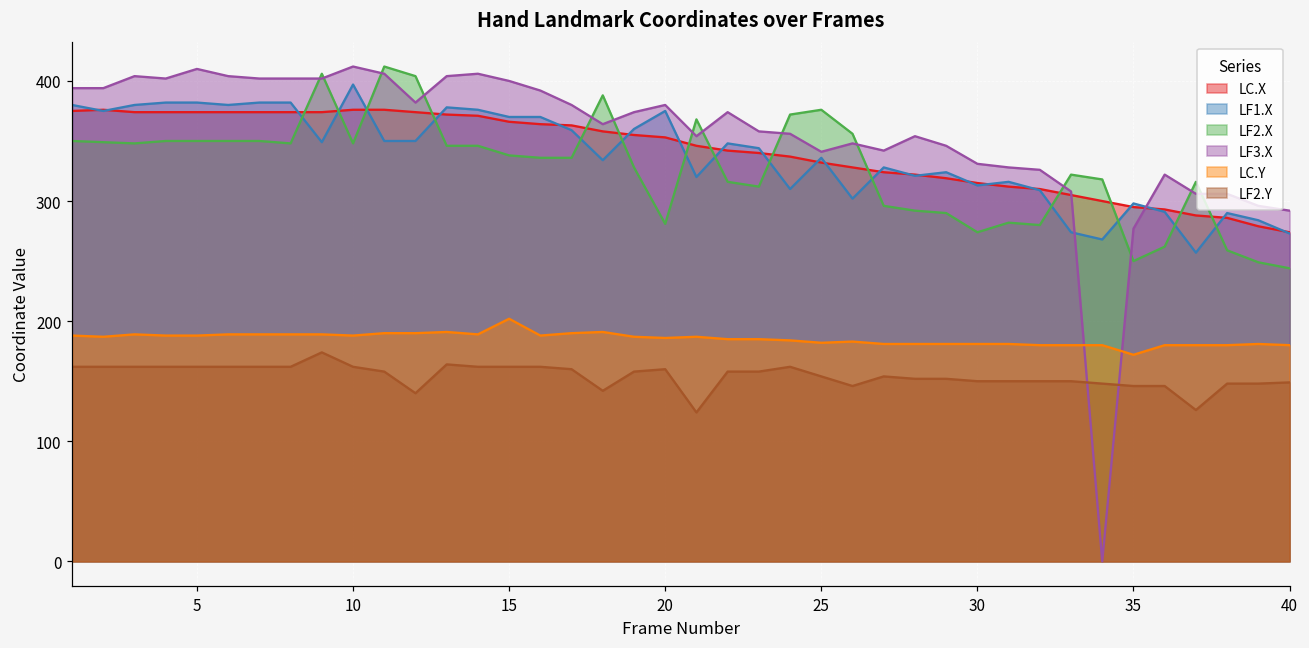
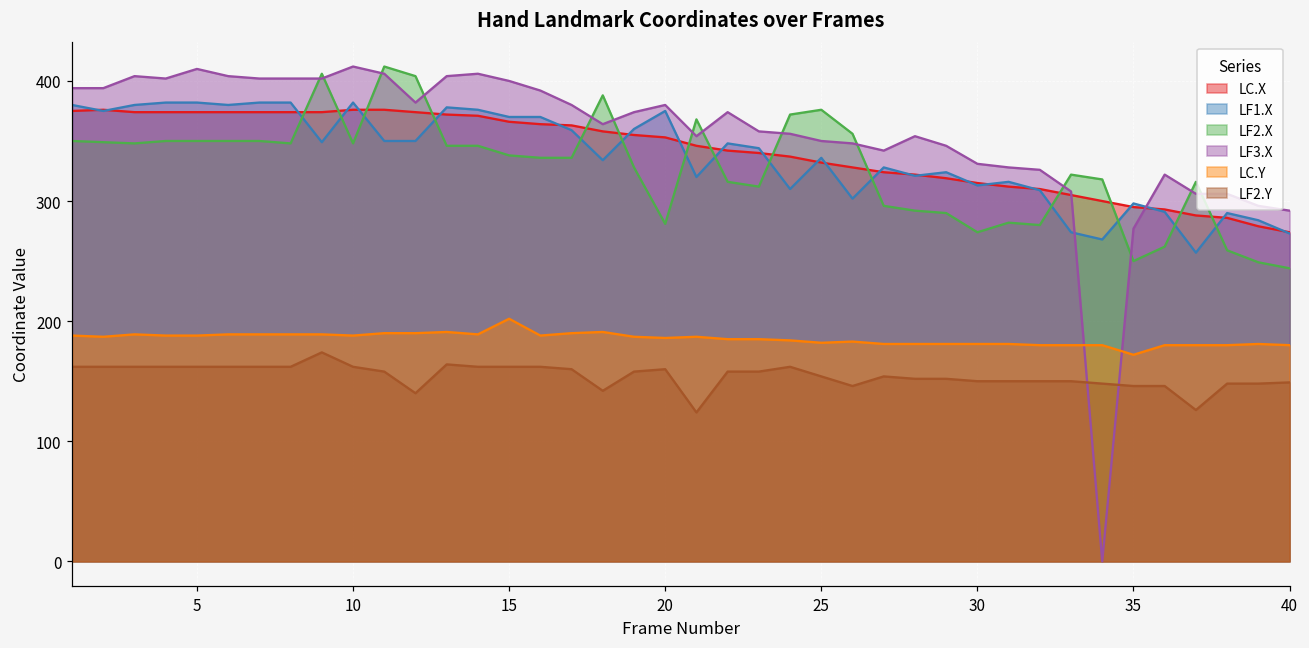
  {
    "LF1.X": {
      "5": 382,
-     "10": 397,
+     "10": 382,
      "15": 370,
      "20": 375,
      "25": 336,
      "35": 298
    },
    "LF2.X": {
      "5": 350,
      "10": 348,
      "15": 338,
      "20": 281,
      "25": 376,
      "30": 274,
      "35": 250,
      "40": 244
    },
    "LF3.X": {
      "5": 410,
      "10": 412,
      "15": 400,
      "20": 380,
-     "25": 341,
+     "25": 350,
      "30": 331,
      "35": 277,
      "40": 292
    },
    "LC.Y": {
      "5": 188,
      "10": 188,
      "15": 202,
      "20": 186,
      "25": 182,
      "30": 181,
      "35": 172,
      "40": 180
    }
  }
